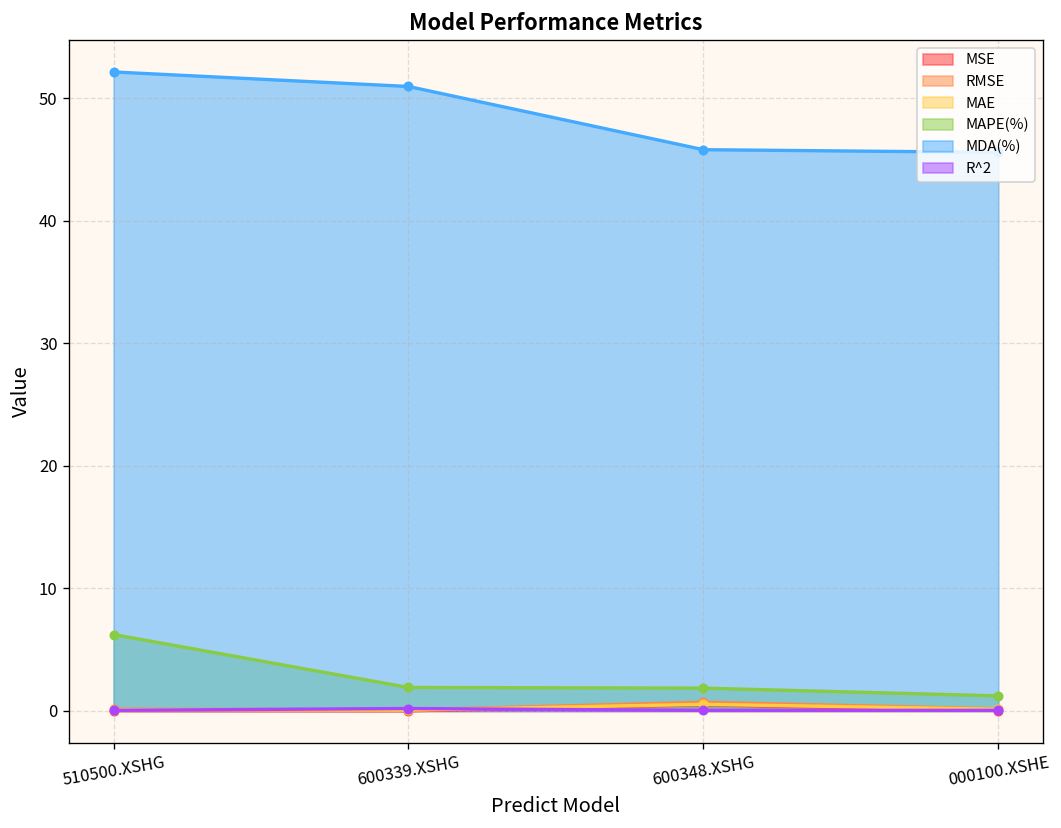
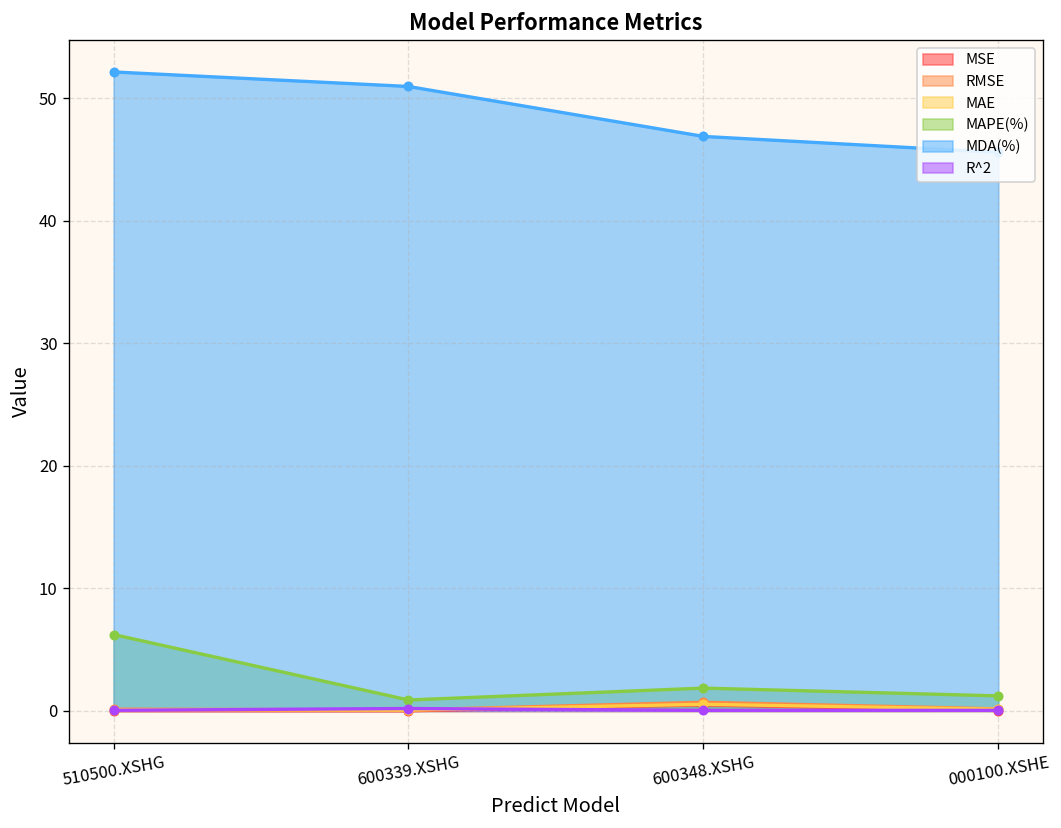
  {
    "MAPE(%)": {
      "510500.XSHG": 6.2,
-     "600339.XSHG": 1.9,
+     "600339.XSHG": 0.9,
      "600348.XSHG": 1.9,
      "000100.XSHE": 1.2
    },
    "MDA(%)": {
      "510500.XSHG": 52.2,
      "600339.XSHG": 51.0,
-     "600348.XSHG": 45.8
+     "600348.XSHG": 46.9
    },
    "R^2": {
      "600348.XSHG": 0.0
    }
  }
